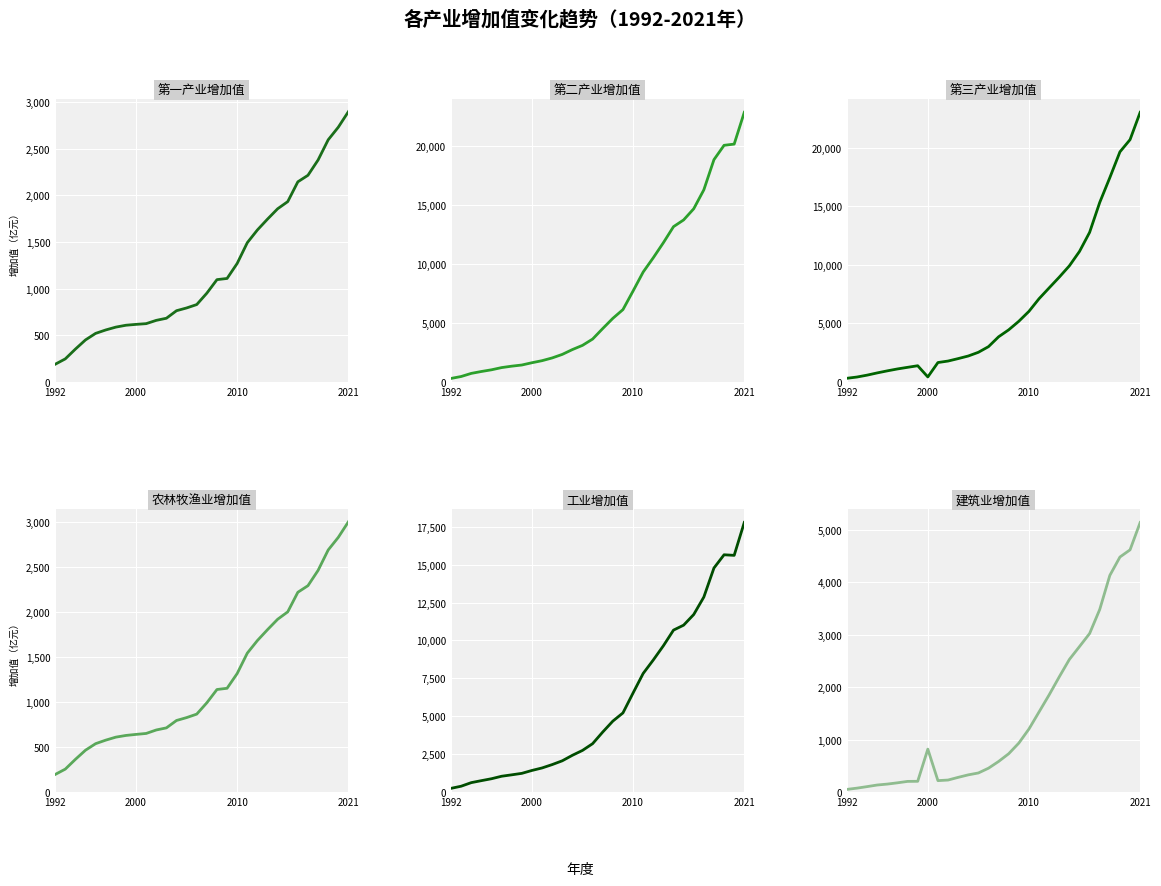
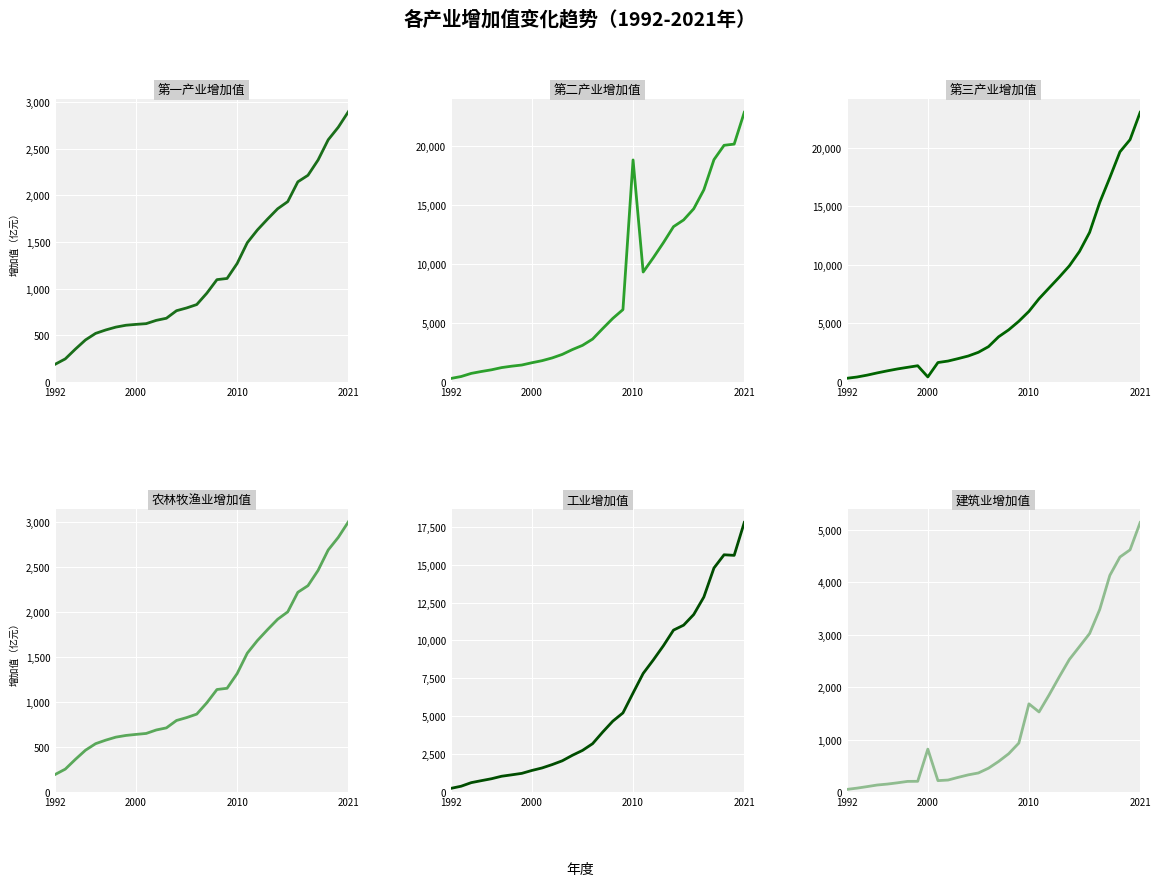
  {
    "第一产业增加值": {
      "1992": "200",
      "2000": "600",
      "2010": "1,300",
      "2021": "2,900"
    },
    "第二产业增加值": {
      "1992": "300",
      "2000": "1,600",
-     "2010": "7,700",
+     "2010": "18,800",
      "2021": "22,900"
    },
    "第三产业增加值": {
      "1992": "300",
      "2000": "400",
      "2010": "6,000",
      "2021": "23,000"
    },
    "农林牧渔业增加值": {
      "1992": "200",
      "2000": "600",
      "2010": "1,300",
      "2021": "3,000"
    },
    "工业增加值": {
      "1992": "200",
      "2000": "1,400",
      "2010": "6,500",
      "2021": "17,800"
    },
    "建筑业增加值": {
      "1992": "0",
      "2000": "800",
-     "2010": "1,200",
+     "2010": "1,700",
      "2021": "5,100"
    }
  }
